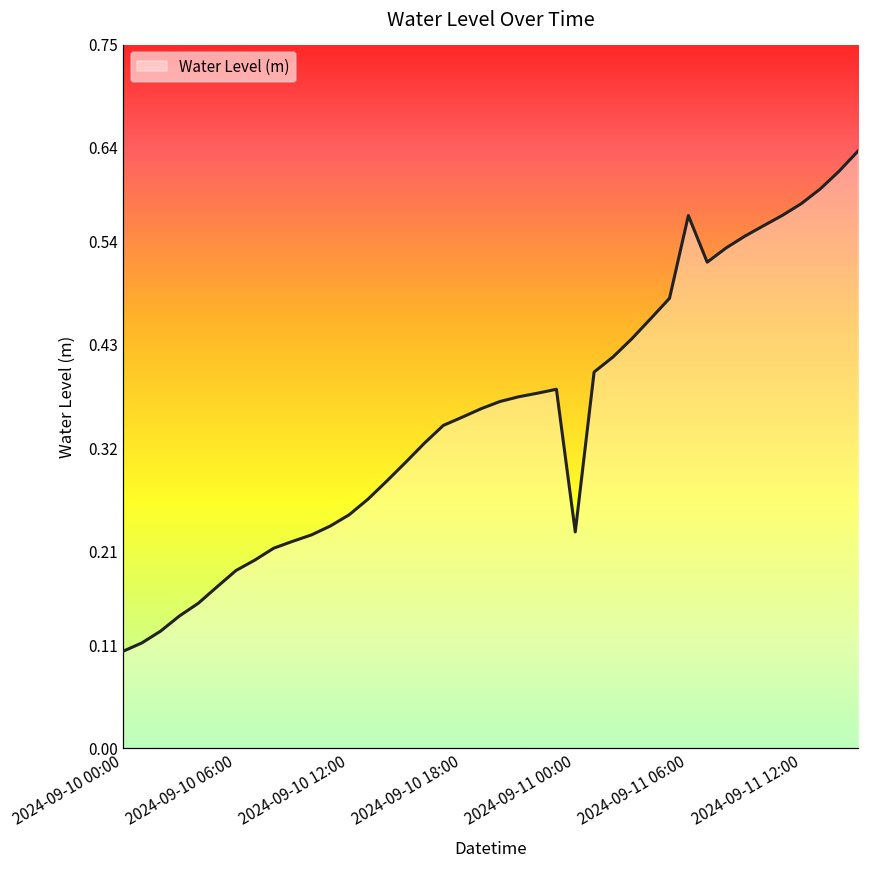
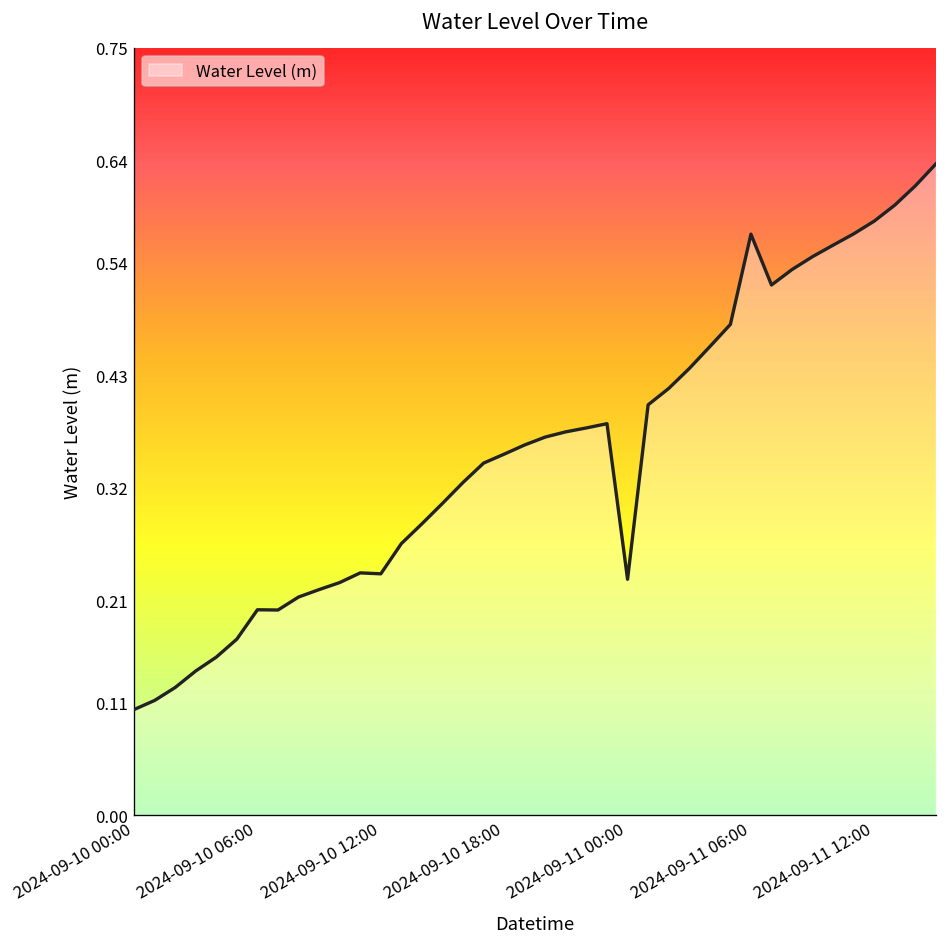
  {
    "2024-09-10 00:00": 0.10,
-   "2024-09-10 06:00": 0.19,
-   "2024-09-10 12:00": 0.25,
+   "2024-09-10 06:00": 0.20,
+   "2024-09-10 12:00": 0.24,
    "2024-09-10 18:00": 0.35,
    "2024-09-11 00:00": 0.23,
    "2024-09-11 06:00": 0.57,
    "2024-09-11 12:00": 0.58
  }
